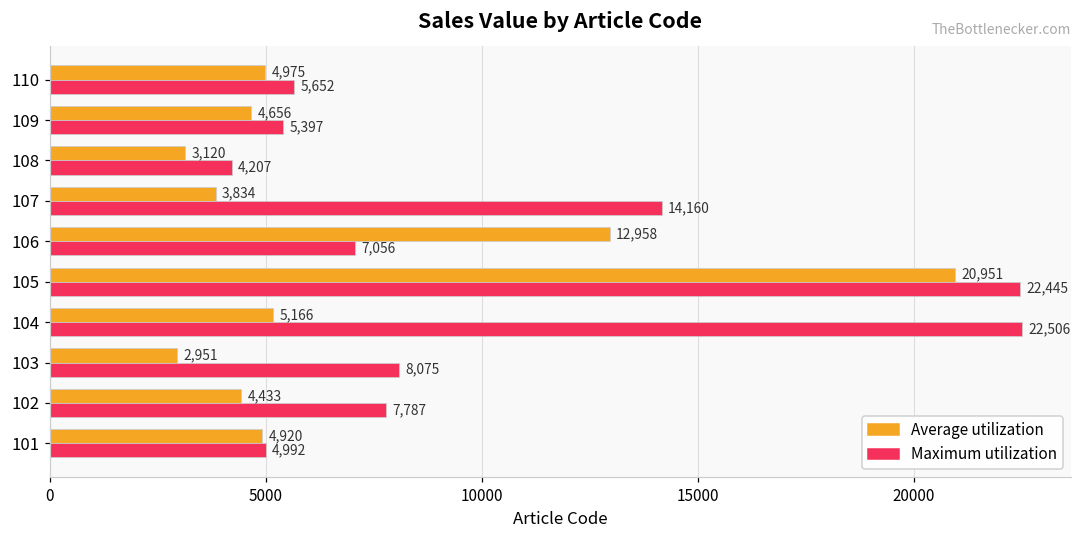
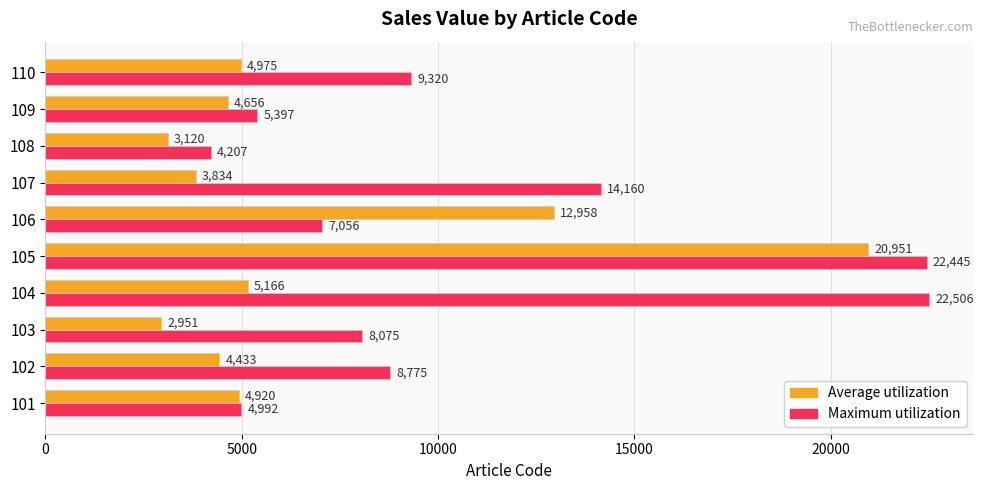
  {
    "Average utilization": {
      "110": "4,975",
      "109": "4,656",
      "108": "3,120",
      "107": "3,834",
      "106": "12,958",
      "105": "20,951",
      "104": "5,166",
      "103": "2,951",
      "102": "4,433",
      "101": "4,920"
    },
    "Maximum utilization": {
-     "110": "5,652",
+     "110": "9,320",
      "109": "5,397",
      "108": "4,207",
      "107": "14,160",
      "106": "7,056",
      "105": "22,445",
      "104": "22,506",
      "103": "8,075",
-     "102": "7,787",
+     "102": "8,775",
      "101": "4,992"
    }
  }
